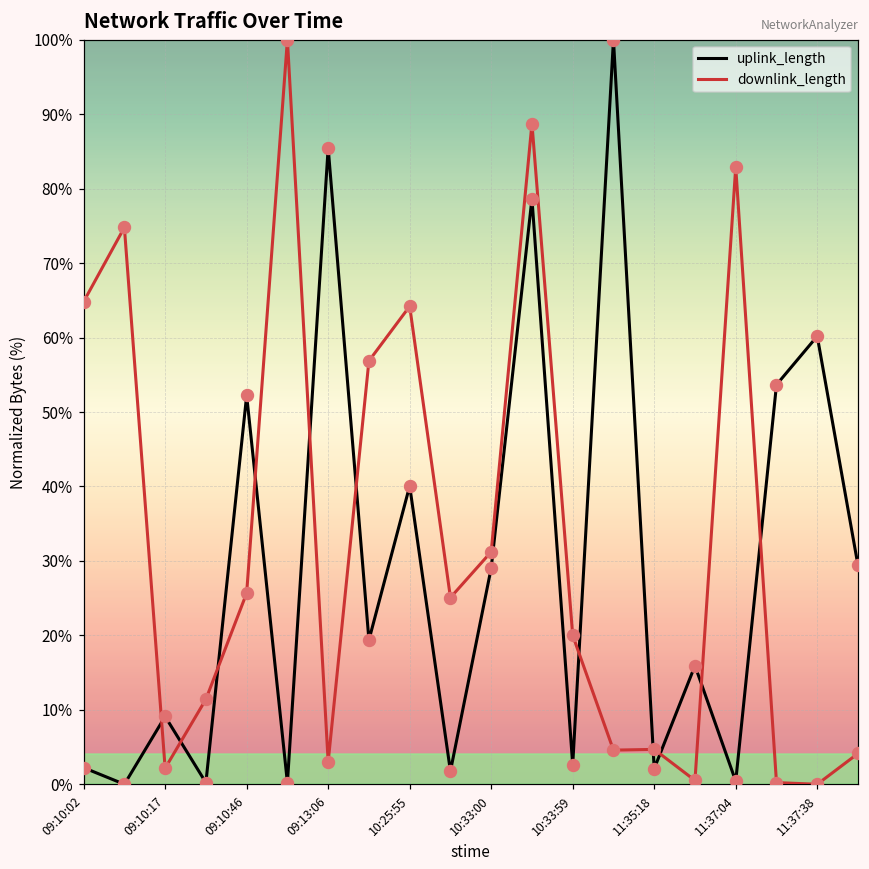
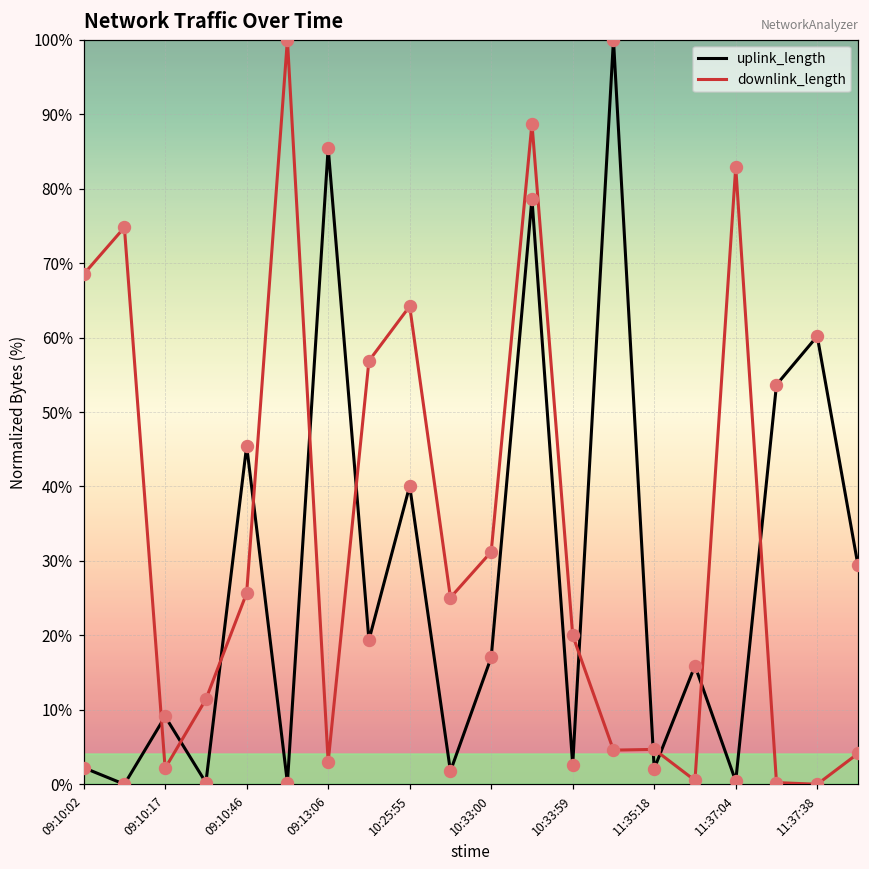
  {
    "uplink_length": {
      "09:10:17": "9%",
-     "09:10:46": "52%",
+     "09:10:46": "45%",
      "09:13:06": "85%",
      "10:25:55": "40%",
-     "10:33:00": "29%",
+     "10:33:00": "17%",
      "11:37:38": "60%"
    },
    "downlink_length": {
-     "09:10:02": "65%",
+     "09:10:02": "68%",
      "09:10:46": "26%",
      "10:25:55": "64%",
      "10:33:00": "31%",
      "10:33:59": "20%",
      "11:35:18": "5%",
      "11:37:04": "83%"
    }
  }
